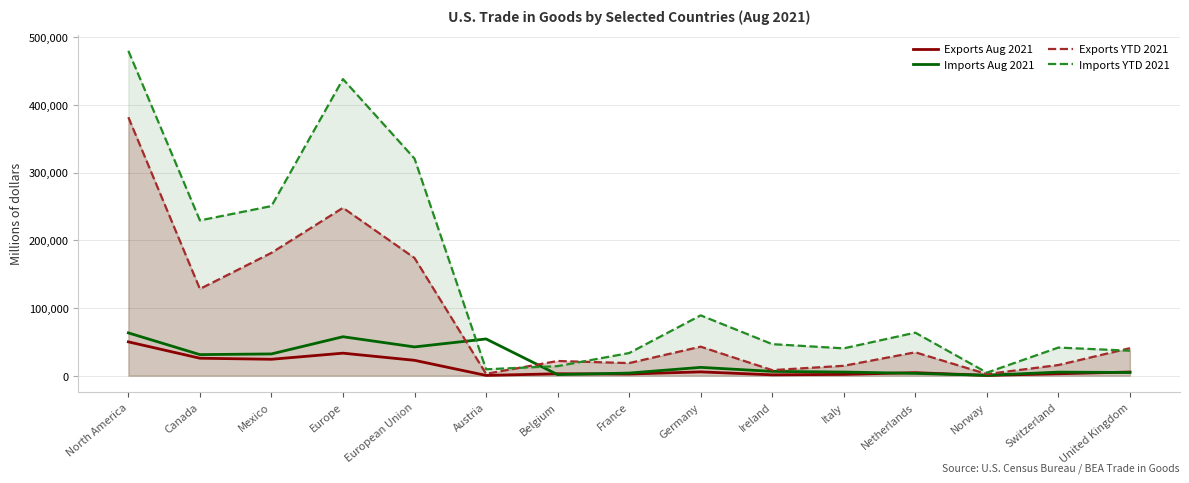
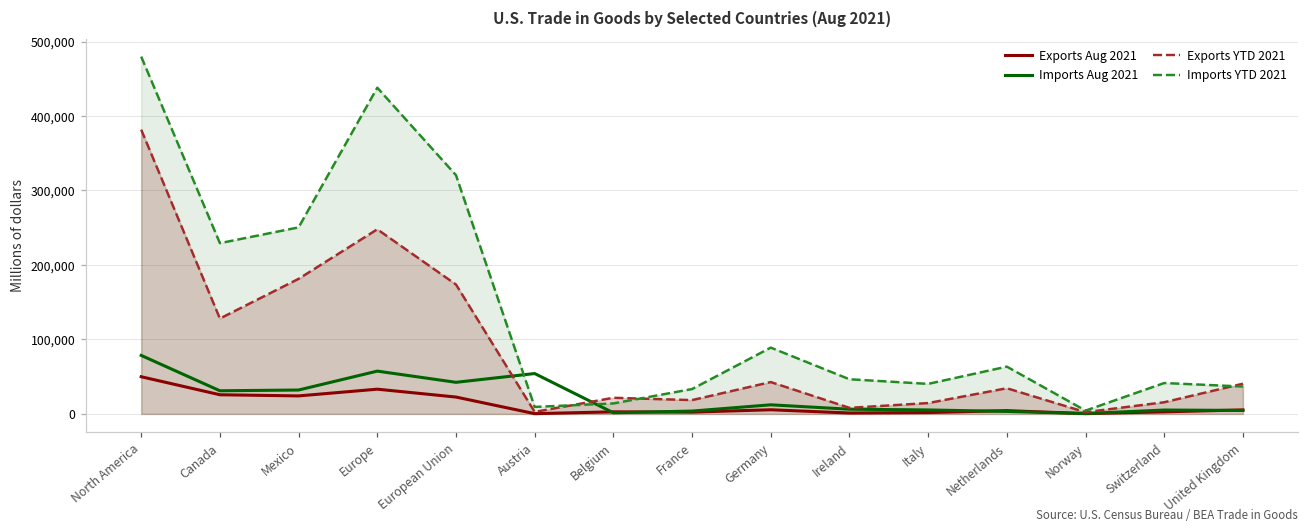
  {
    "Exports Aug 2021": {
      "North America": "50,000",
      "Canada": "30,000",
      "Mexico": "20,000",
      "Europe": "30,000",
      "European Union": "20,000",
      "Germany": "10,000",
      "Ireland": "0"
    },
    "Imports Aug 2021": {
-     "North America": "60,000",
+     "North America": "80,000",
      "Canada": "30,000",
      "Mexico": "30,000",
      "Europe": "60,000",
      "European Union": "40,000",
      "Austria": "50,000",
      "Germany": "10,000"
    },
    "Exports YTD 2021": {
      "North America": "380,000",
      "Canada": "130,000",
      "Mexico": "180,000",
      "Europe": "250,000",
      "European Union": "170,000",
      "Belgium": "20,000",
      "France": "20,000",
      "Germany": "40,000",
      "Italy": "10,000",
      "Netherlands": "30,000",
      "Switzerland": "20,000"
    },
    "Imports YTD 2021": {
      "North America": "480,000",
      "Canada": "230,000",
      "Mexico": "250,000",
      "Europe": "440,000",
      "European Union": "320,000",
      "Austria": "10,000",
      "Belgium": "10,000",
      "France": "30,000",
      "Germany": "90,000",
      "Ireland": "50,000",
      "Italy": "40,000",
      "Netherlands": "60,000",
      "Switzerland": "40,000"
    }
  }
